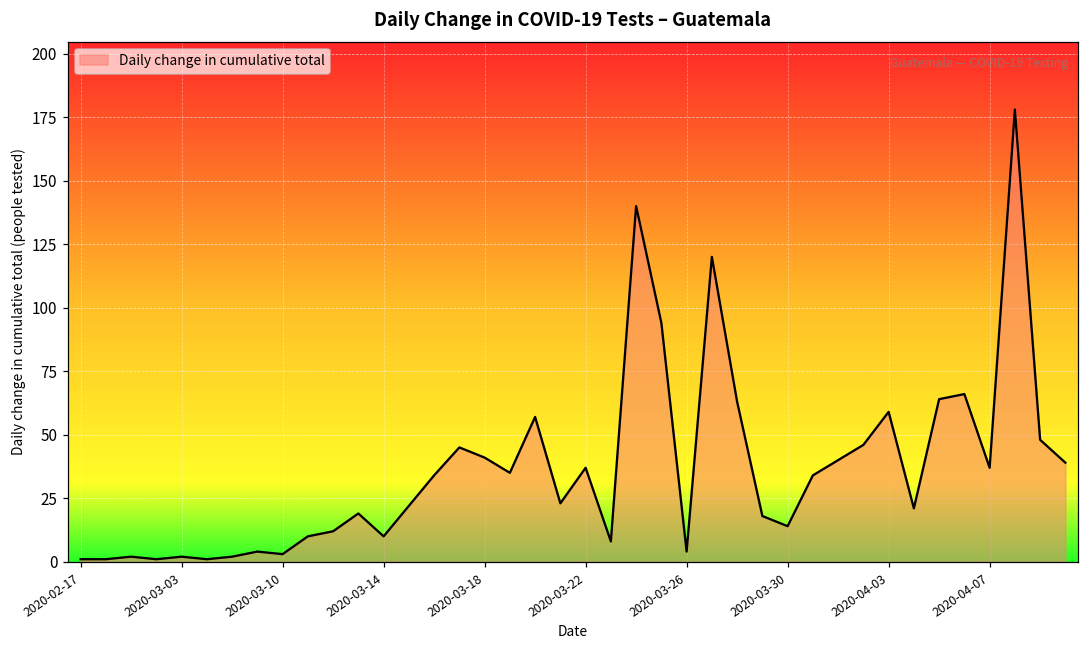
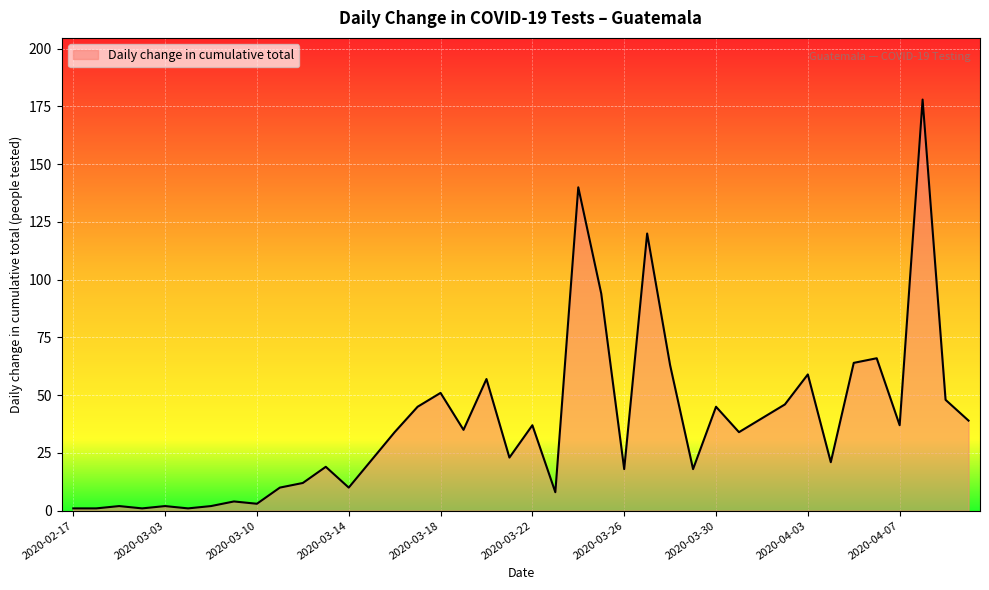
  {
    "2020-02-17": 1,
    "2020-03-03": 2,
    "2020-03-10": 3,
    "2020-03-14": 10,
-   "2020-03-18": 41,
+   "2020-03-18": 51,
    "2020-03-22": 37,
-   "2020-03-26": 4,
-   "2020-03-30": 14,
+   "2020-03-26": 18,
+   "2020-03-30": 45,
    "2020-04-03": 59,
    "2020-04-07": 37
  }
